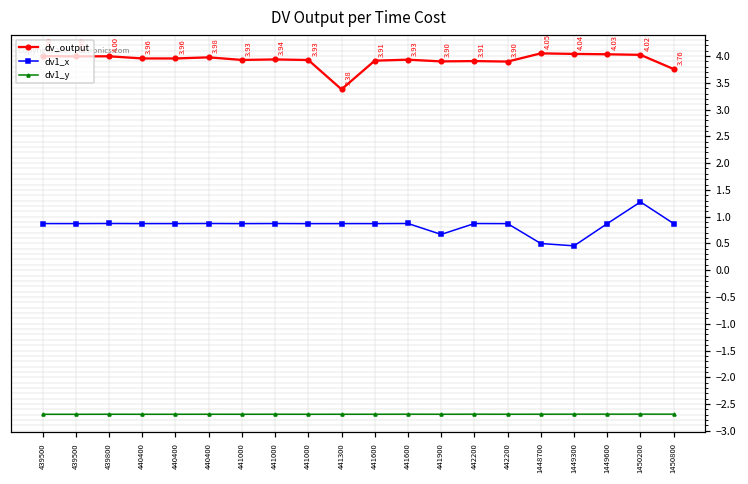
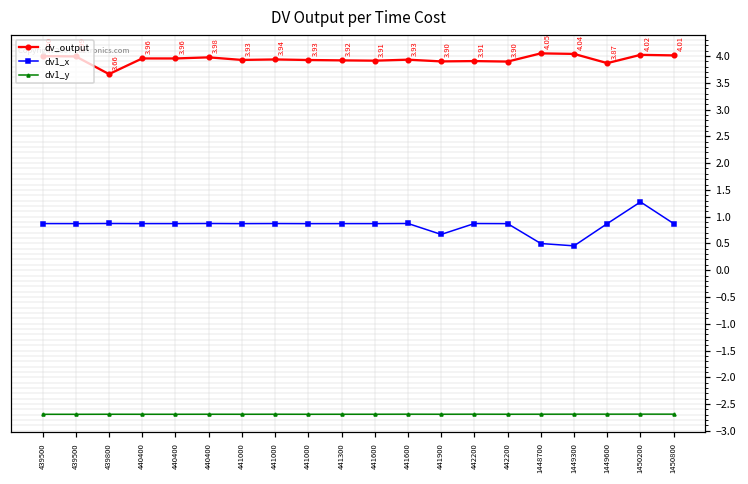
  {
    "dv_output": {
-     "439800": 4.00,
-     "441300": 3.38,
+     "439800": 3.66,
+     "441300": 3.92,
      "441900": 3.90,
      "1448700": 4.05,
      "1449300": 4.04,
-     "1449600": 4.03,
+     "1449600": 3.87,
      "1450200": 4.02,
-     "1450800": 3.76
+     "1450800": 4.01
    },
    "dv1_x": {
      "439800": 0.9,
      "441300": 0.9,
      "441900": 0.7,
      "1448700": 0.5,
      "1449300": 0.5,
      "1449600": 0.9,
      "1450200": 1.3,
      "1450800": 0.9
    },
    "dv1_y": {
      "439800": -2.7,
      "441300": -2.7,
      "441900": -2.7,
      "1448700": -2.7,
      "1449300": -2.7,
      "1449600": -2.7,
      "1450200": -2.7,
      "1450800": -2.7
    }
  }
